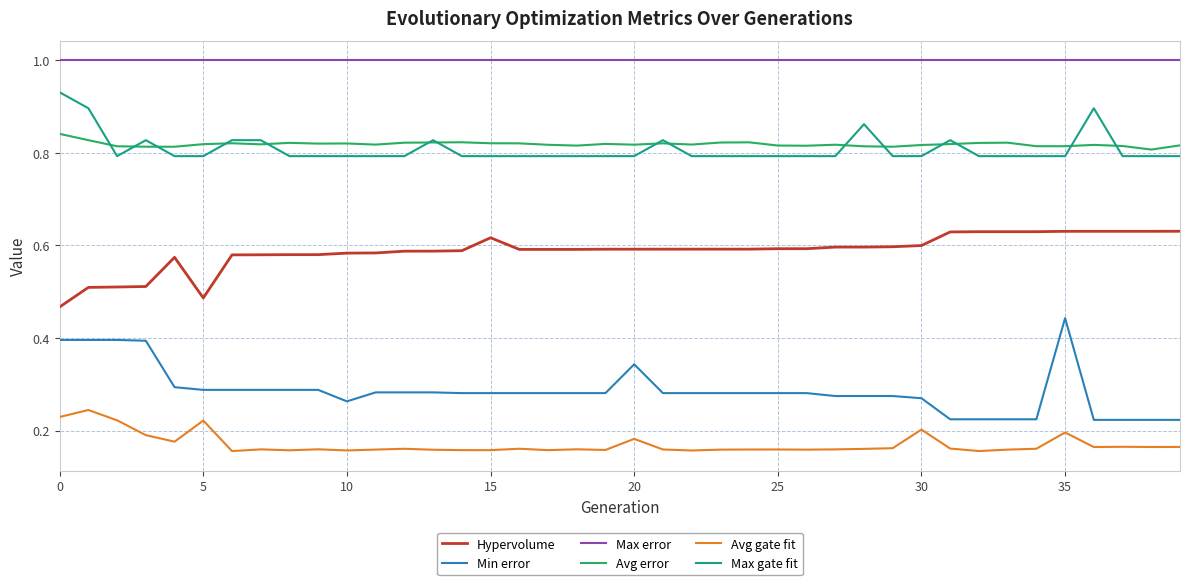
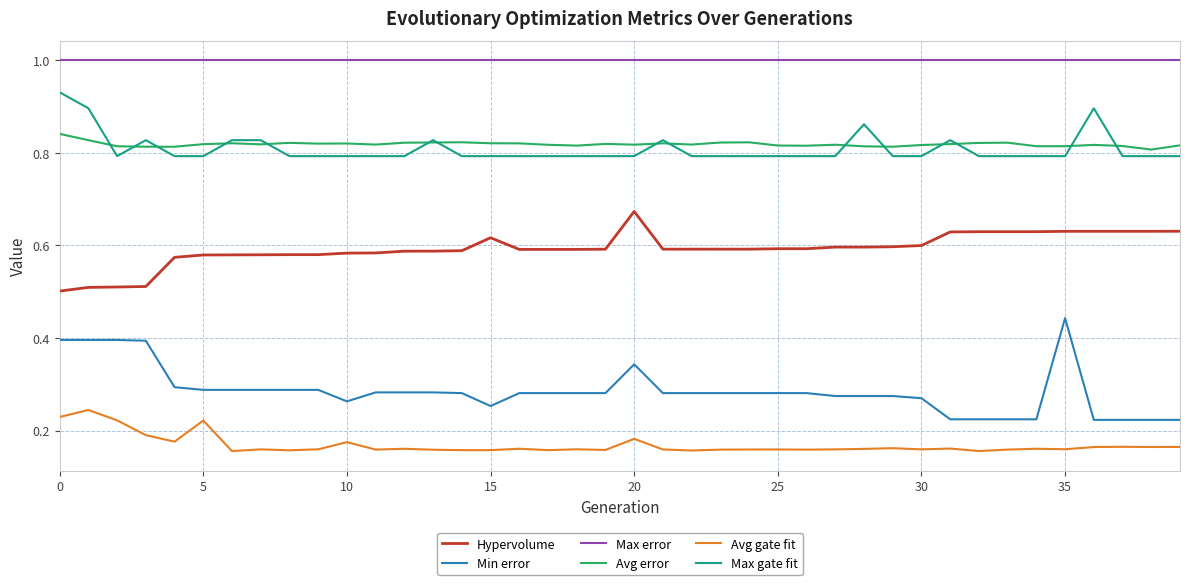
  {
    "Hypervolume": {
-     "0": 0.47,
-     "5": 0.49,
+     "0": 0.50,
+     "5": 0.58,
      "10": 0.58,
      "15": 0.62,
-     "20": 0.59,
+     "20": 0.67,
      "25": 0.59,
      "30": 0.60,
      "35": 0.63
    },
    "Min error": {
      "0": 0.40,
      "5": 0.29,
      "10": 0.26,
-     "15": 0.28,
+     "15": 0.25,
      "20": 0.34,
      "25": 0.28,
      "30": 0.27,
      "35": 0.44
    },
    "Max error": {
      "0": 1.00,
      "5": 1.00,
      "10": 1.00,
      "15": 1.00,
      "20": 1.00,
      "25": 1.00,
      "30": 1.00,
      "35": 1.00
    },
    "Avg gate fit": {
      "0": 0.23,
      "5": 0.22,
-     "10": 0.16,
+     "10": 0.18,
      "15": 0.16,
      "20": 0.18,
      "25": 0.16,
-     "30": 0.20,
-     "35": 0.20
+     "30": 0.16,
+     "35": 0.16
    }
  }
